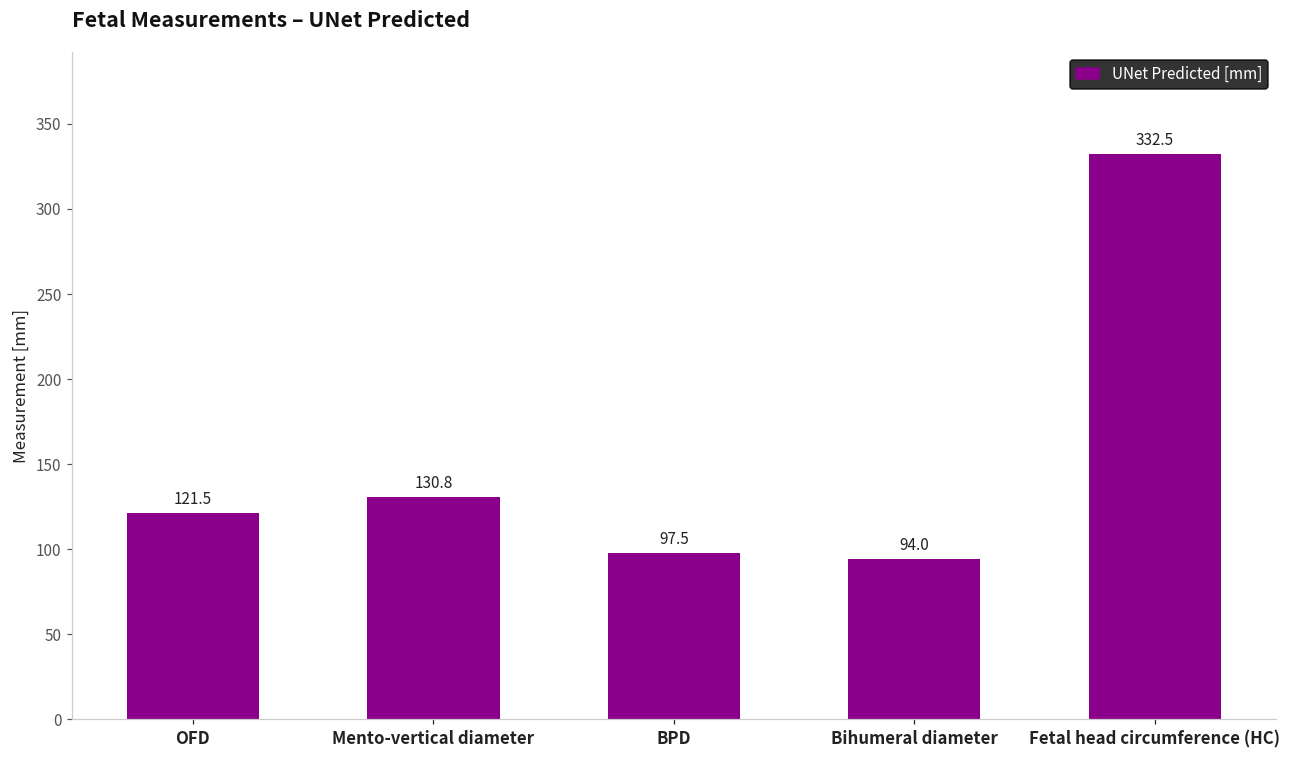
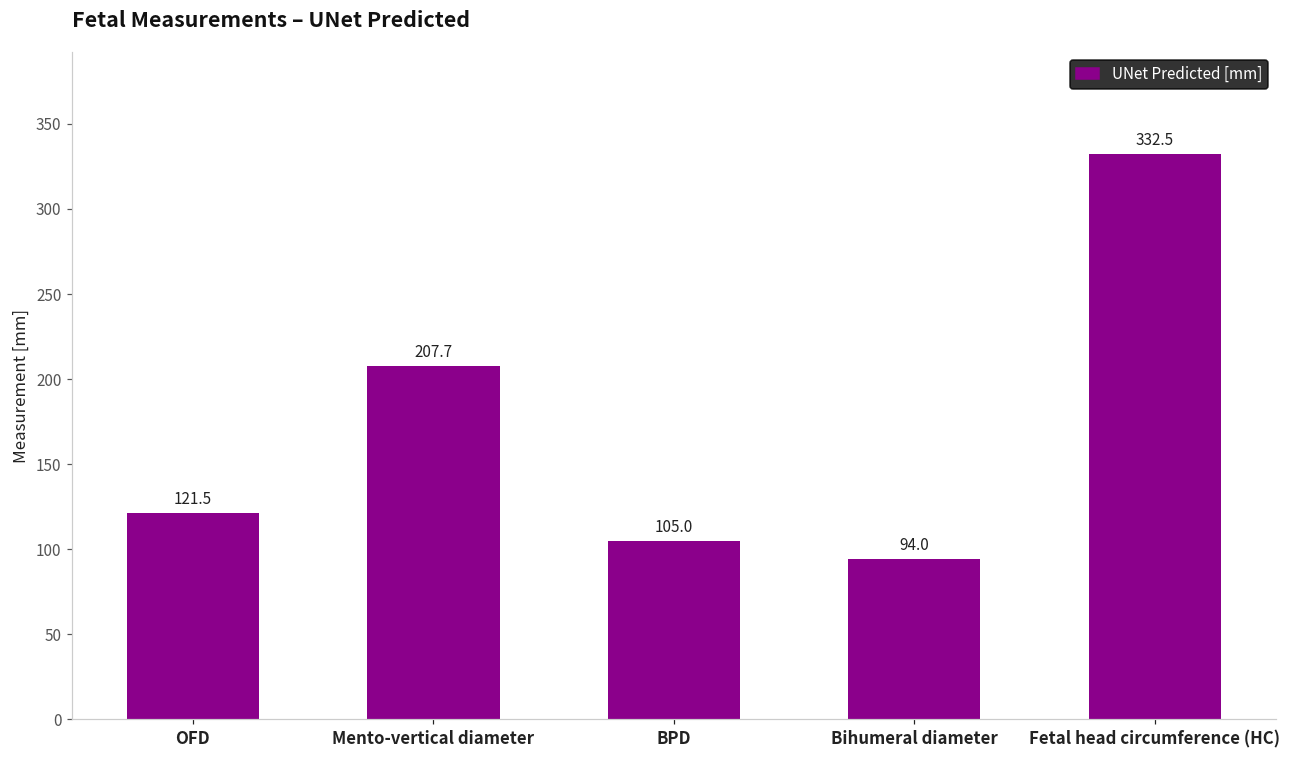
  {
    "OFD": 121.5,
-   "Mento-vertical diameter": 130.8,
-   "BPD": 97.5,
+   "Mento-vertical diameter": 207.7,
+   "BPD": 105.0,
    "Bihumeral diameter": 94.0,
    "Fetal head circumference (HC)": 332.5
  }
